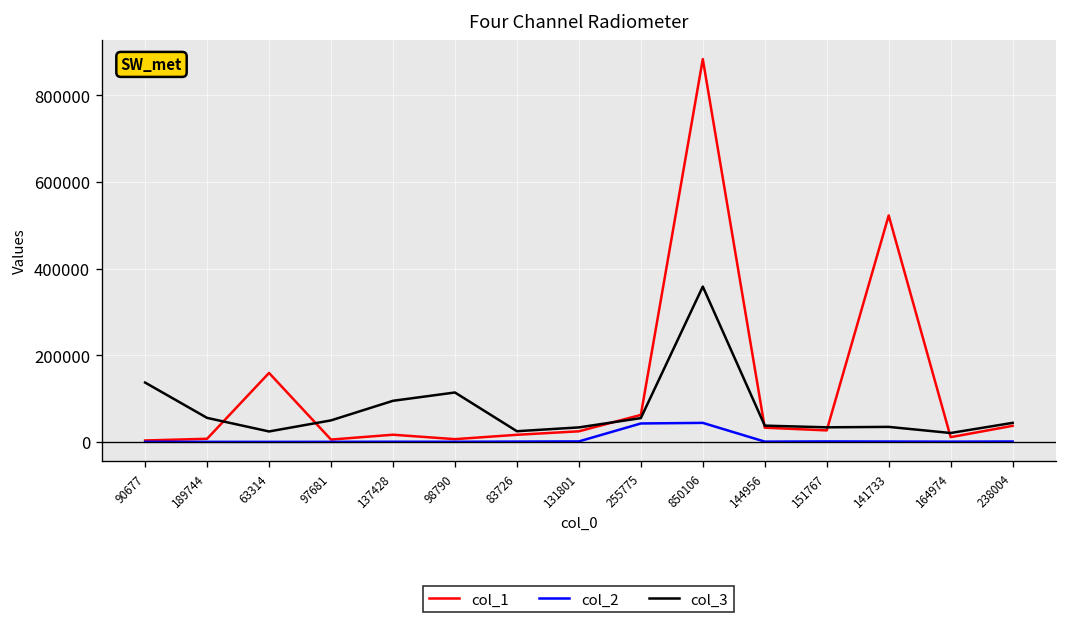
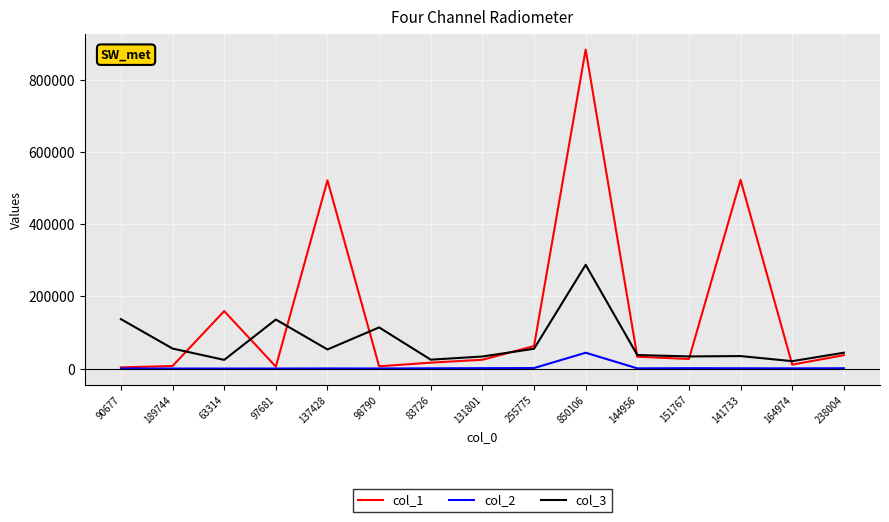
  {
    "col_1": {
      "63314": 160000,
-     "137428": 20000,
+     "137428": 520000,
      "83726": 20000,
      "131801": 20000,
      "255775": 60000,
      "850106": 880000,
      "151767": 30000,
      "141733": 520000,
      "164974": 10000
    },
    "col_2": {
      "63314": 0,
      "137428": 0,
      "83726": 0,
      "131801": 0,
-     "255775": 40000,
+     "255775": 0,
      "850106": 40000,
      "144956": 0,
      "151767": 0,
      "141733": 0,
      "164974": 0,
      "238004": 0
    },
    "col_3": {
      "90677": 140000,
      "189744": 60000,
      "63314": 20000,
-     "97681": 50000,
-     "137428": 90000,
+     "97681": 140000,
+     "137428": 50000,
      "98790": 110000,
      "83726": 20000,
      "131801": 30000,
      "255775": 50000,
-     "850106": 360000,
+     "850106": 290000,
      "151767": 30000,
      "141733": 30000,
      "164974": 20000
    }
  }
